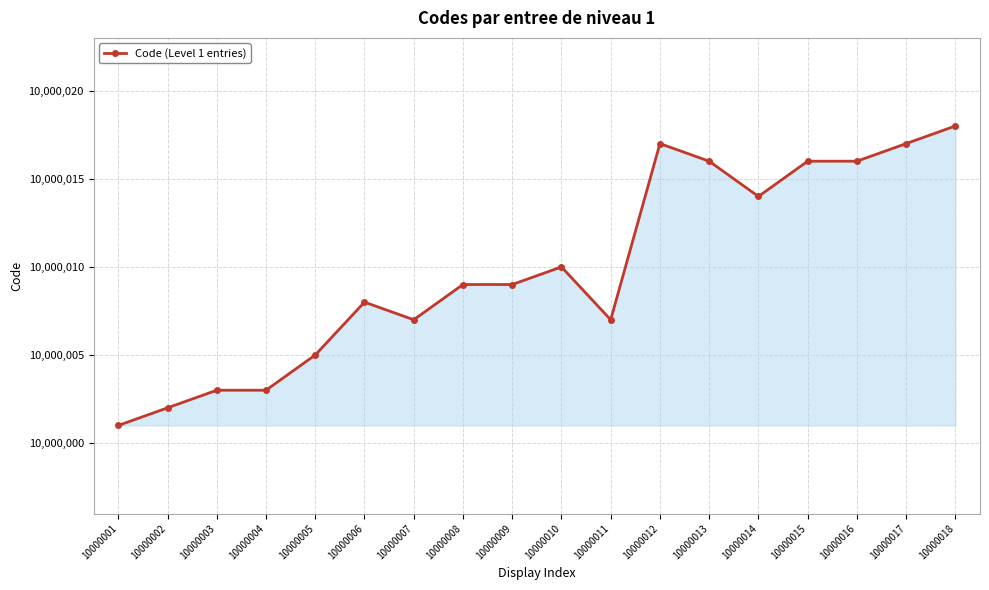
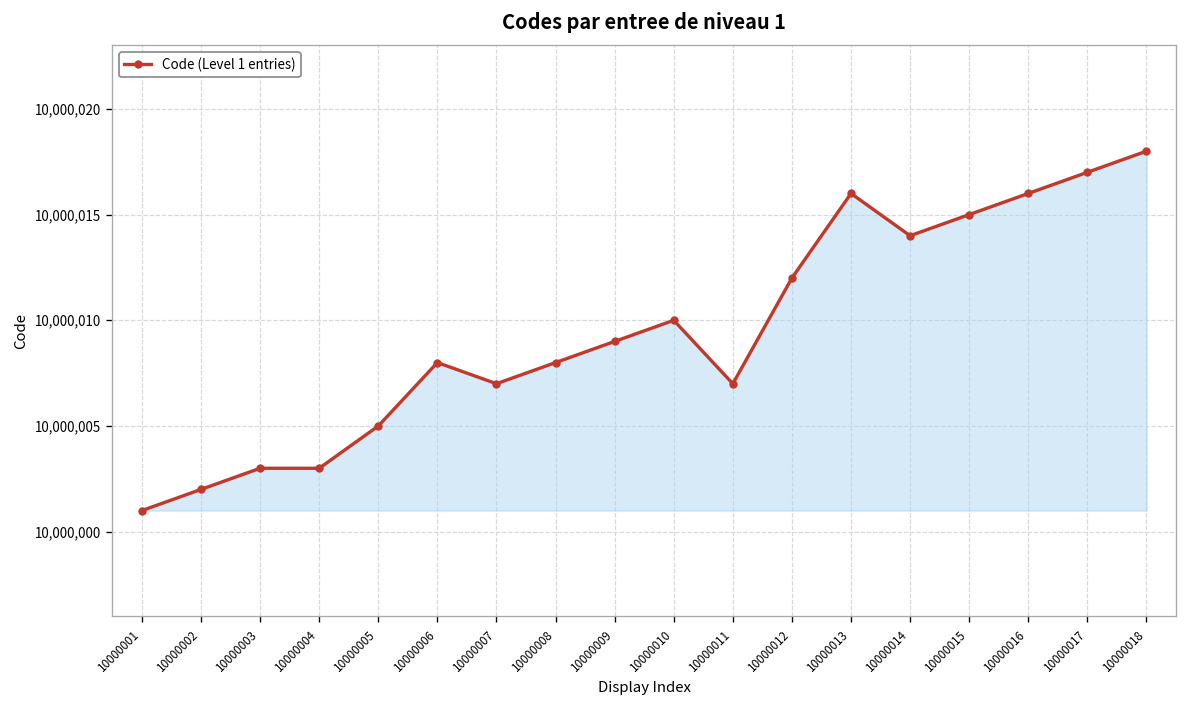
  {
    "10000001": "10,000,001",
    "10000002": "10,000,002",
    "10000003": "10,000,003",
    "10000004": "10,000,003",
    "10000005": "10,000,005",
    "10000006": "10,000,008",
    "10000007": "10,000,007",
-   "10000008": "10,000,009",
+   "10000008": "10,000,008",
    "10000009": "10,000,009",
    "10000010": "10,000,010",
    "10000011": "10,000,007",
-   "10000012": "10,000,017",
+   "10000012": "10,000,012",
    "10000013": "10,000,016",
    "10000014": "10,000,014",
-   "10000015": "10,000,016",
+   "10000015": "10,000,015",
    "10000016": "10,000,016",
    "10000017": "10,000,017",
    "10000018": "10,000,018"
  }
